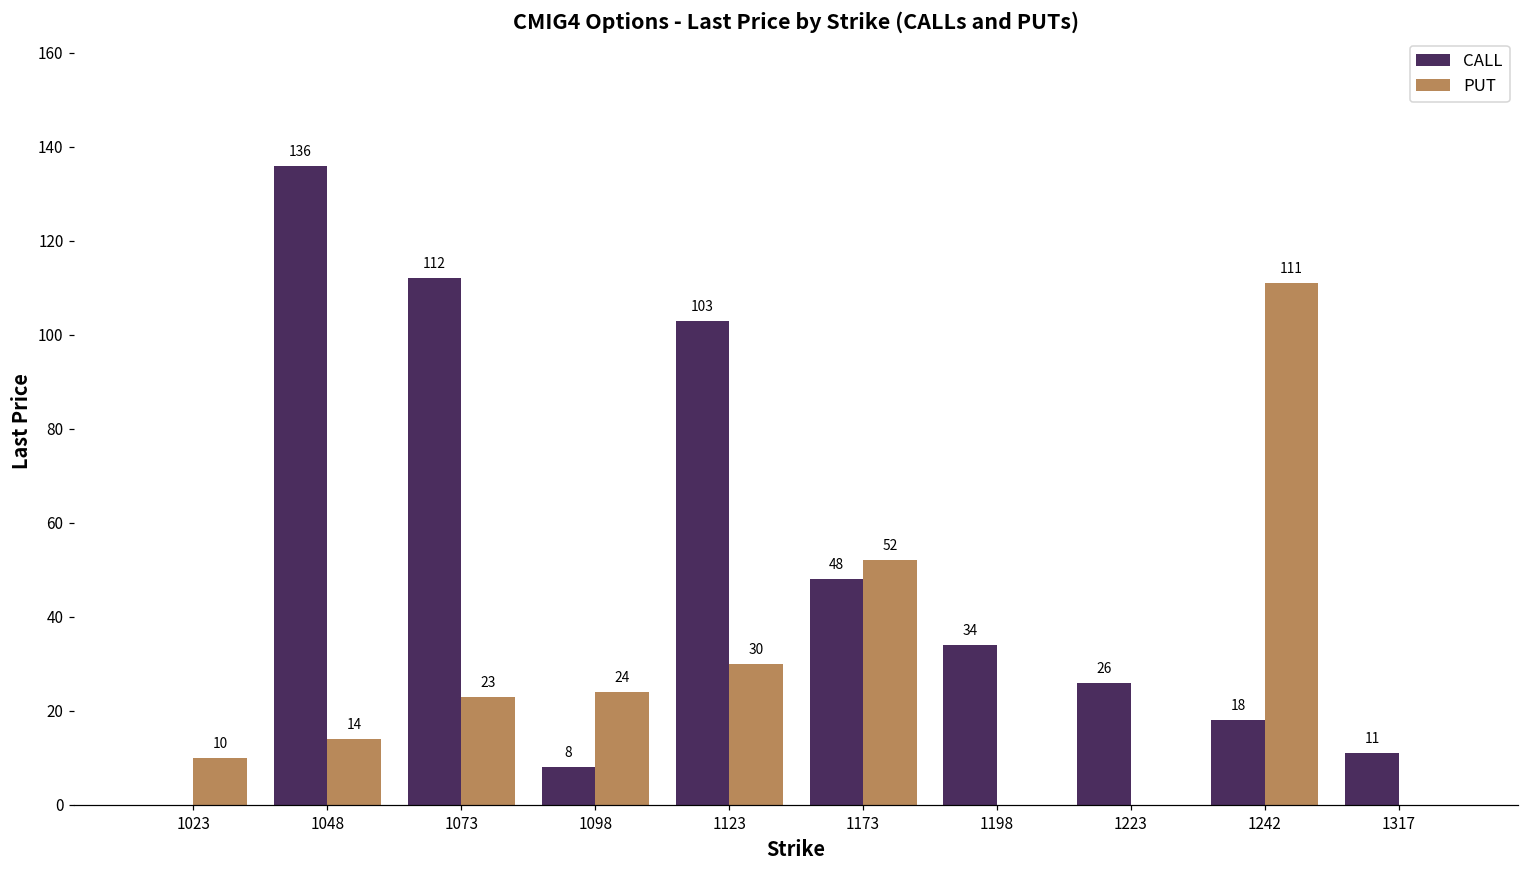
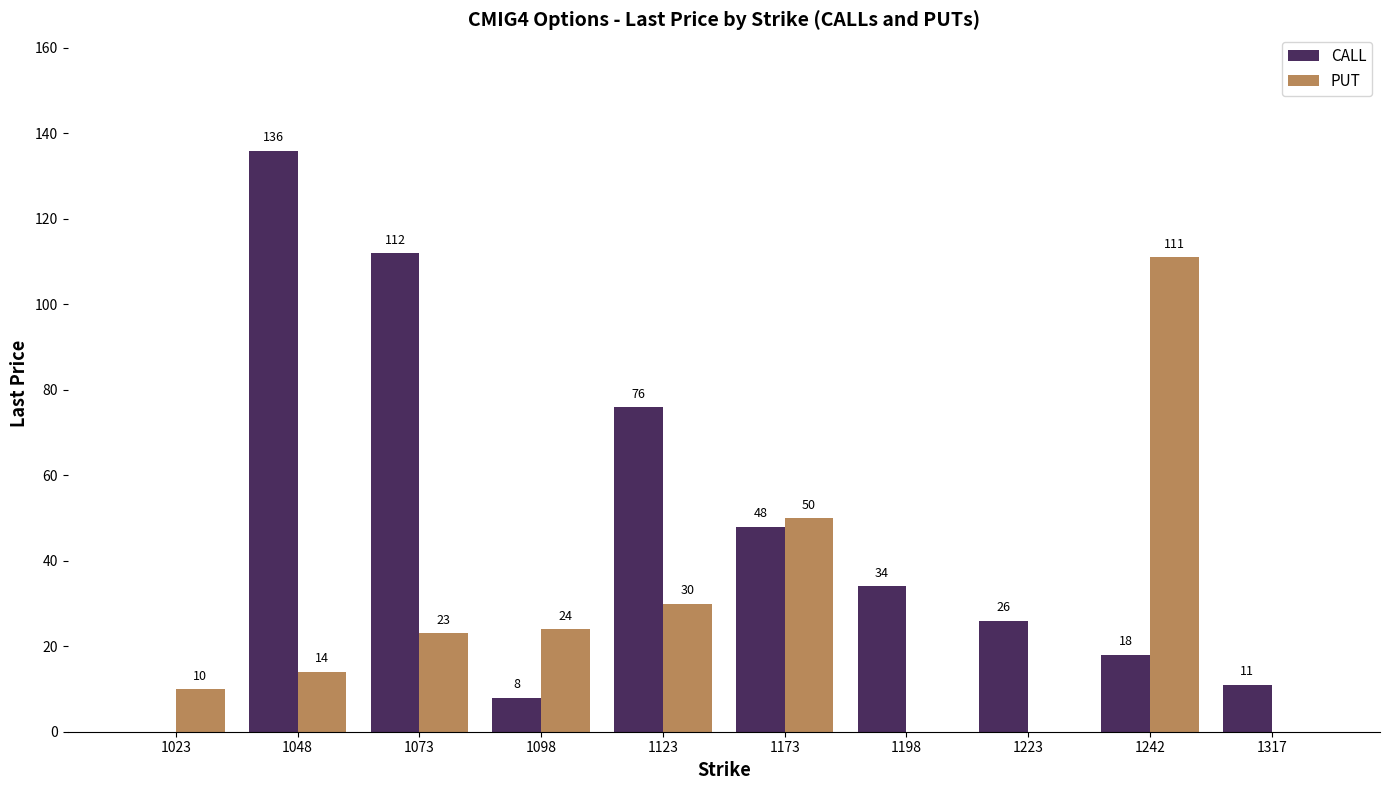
  {
    "CALL": {
      "1048": 136,
      "1073": 112,
      "1098": 8,
-     "1123": 103,
+     "1123": 76,
      "1173": 48,
      "1198": 34,
      "1223": 26,
      "1242": 18,
      "1317": 11
    },
    "PUT": {
      "1023": 10,
      "1048": 14,
      "1073": 23,
      "1098": 24,
      "1123": 30,
-     "1173": 52,
+     "1173": 50,
      "1242": 111
    }
  }
